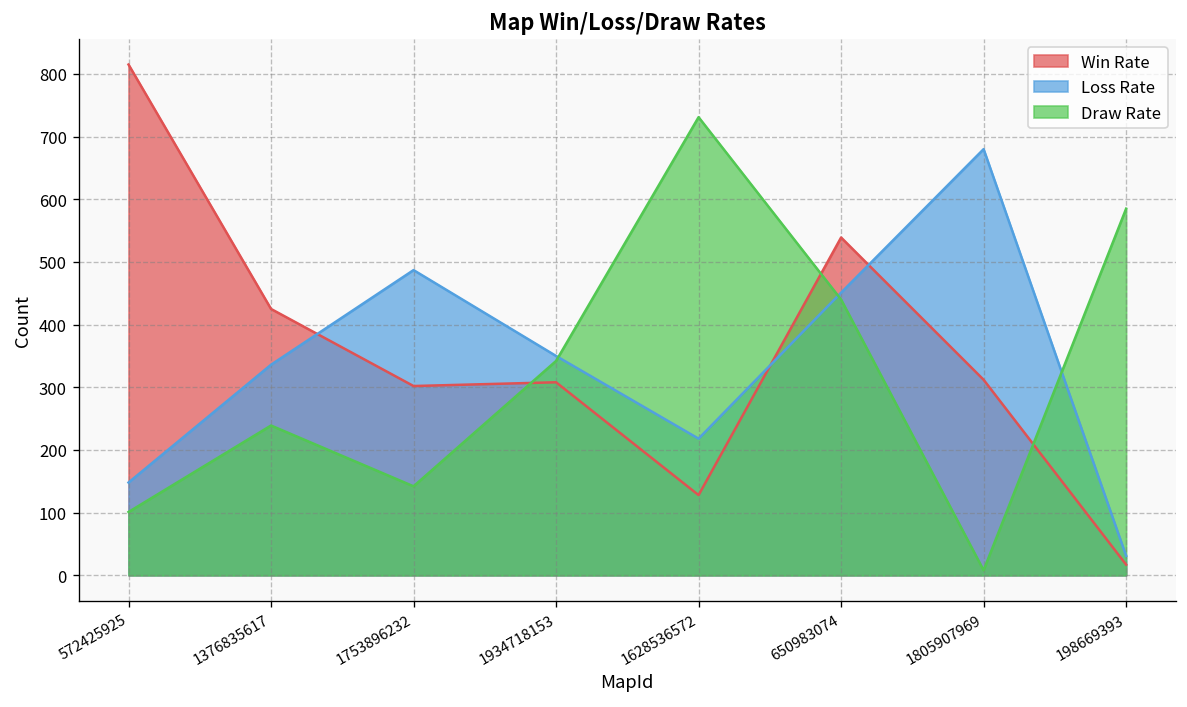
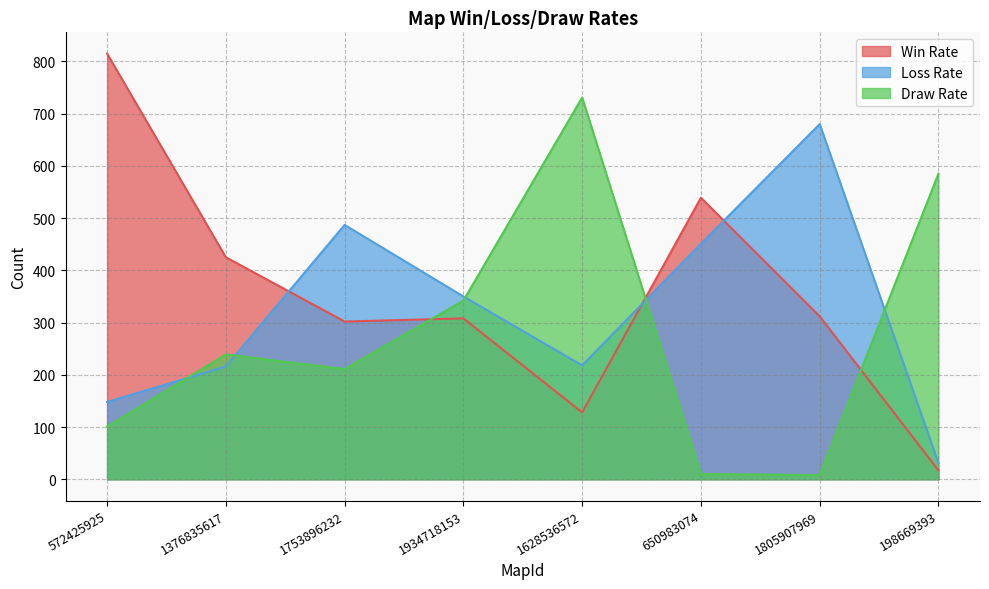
  {
    "Win Rate": {
      "572425925": 820,
      "1376835617": 430,
      "1753896232": 300,
      "1934718153": 310,
      "1628536572": 130,
      "650983074": 540,
      "1805907969": 310,
      "198669393": 20
    },
    "Loss Rate": {
      "572425925": 150,
-     "1376835617": 340,
+     "1376835617": 220,
      "1753896232": 490,
      "1934718153": 350,
      "1628536572": 220,
      "650983074": 450,
      "1805907969": 680,
      "198669393": 30
    },
    "Draw Rate": {
      "572425925": 100,
      "1376835617": 240,
-     "1753896232": 140,
+     "1753896232": 210,
      "1934718153": 340,
      "1628536572": 730,
-     "650983074": 440,
+     "650983074": 10,
      "1805907969": 10,
      "198669393": 590
    }
  }
